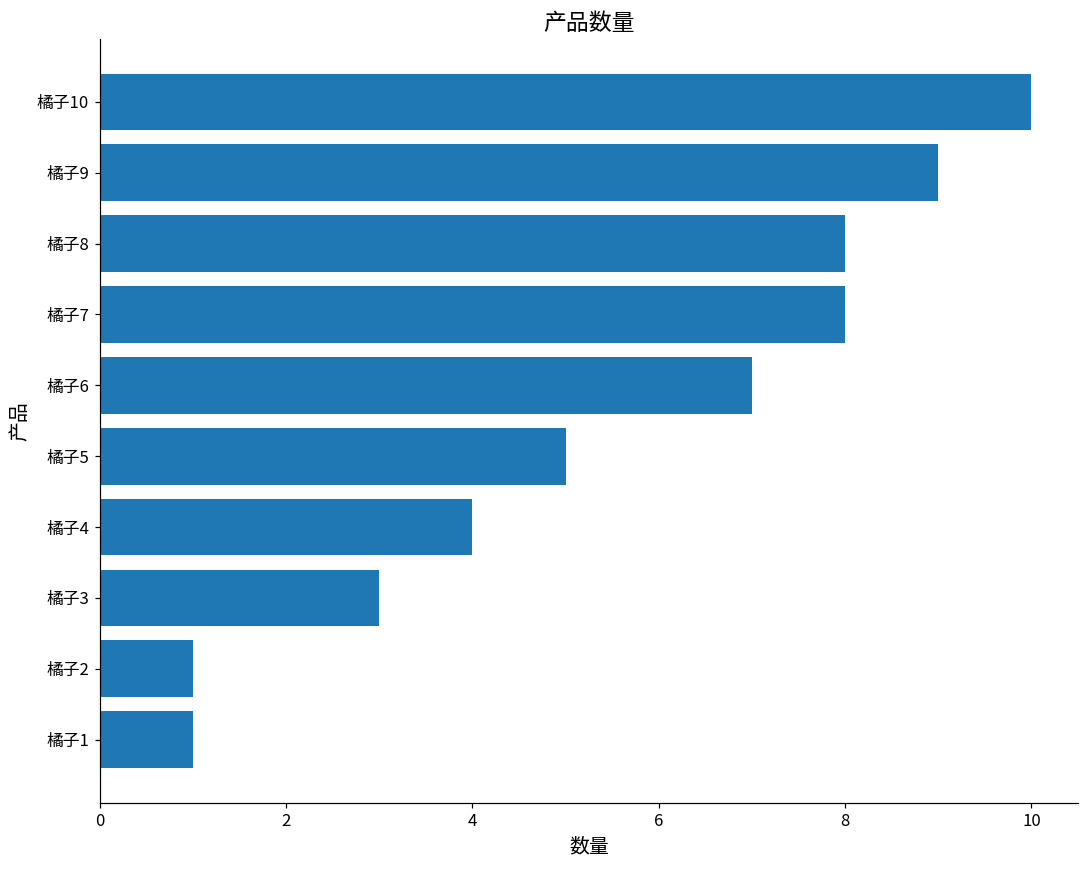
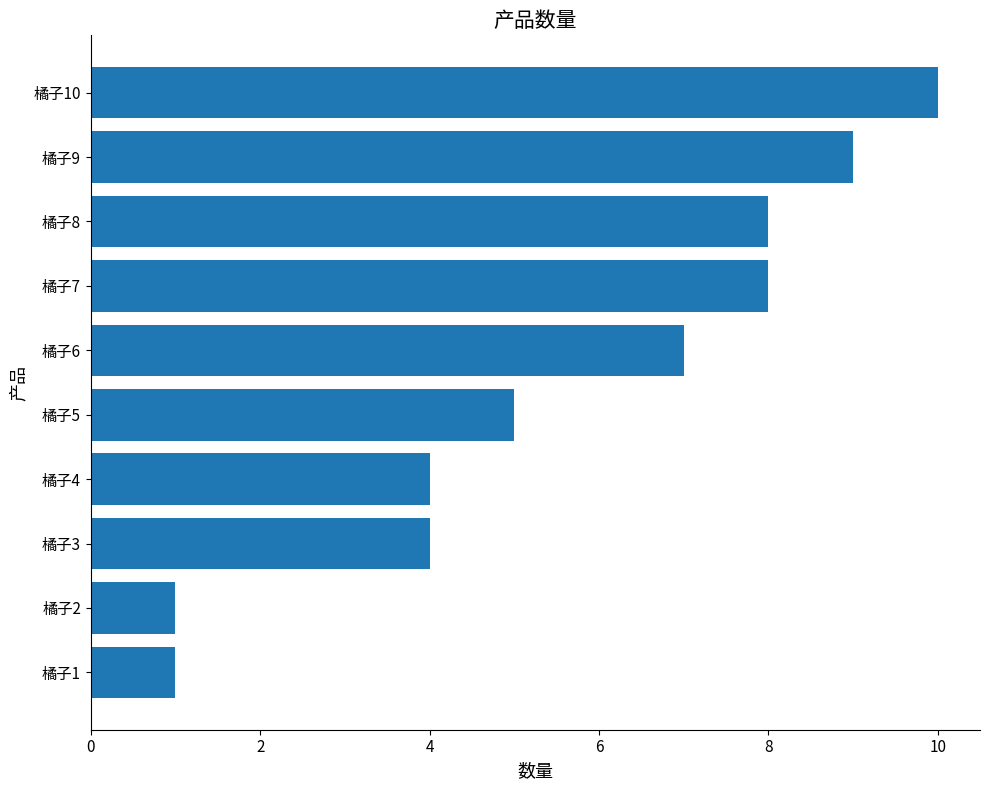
  {
    "橘子10": 10,
    "橘子9": 9,
    "橘子8": 8,
    "橘子7": 8,
    "橘子6": 7,
    "橘子5": 5,
    "橘子4": 4,
-   "橘子3": 3,
+   "橘子3": 4,
    "橘子2": 1,
    "橘子1": 1
  }
